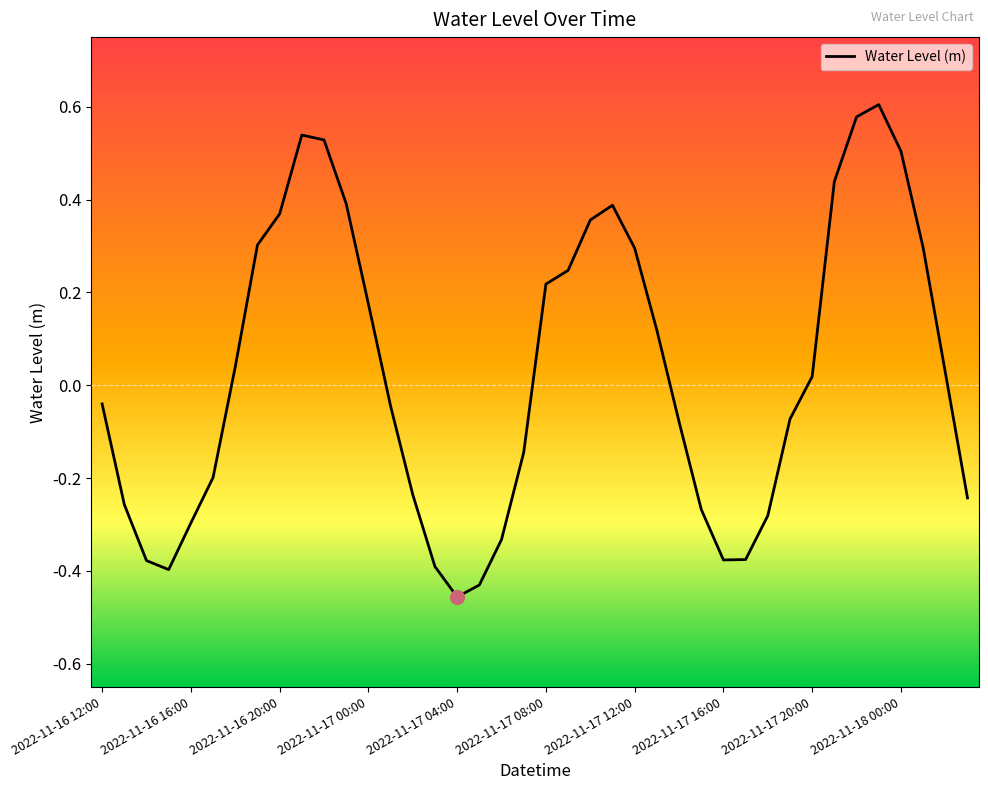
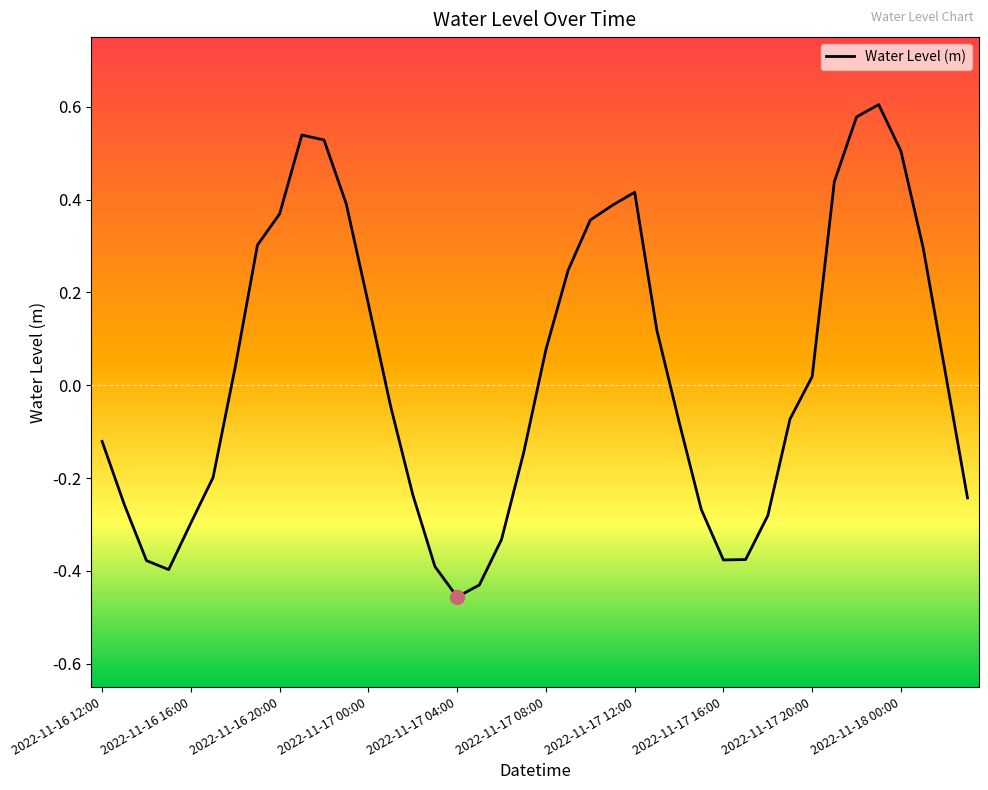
  {
    "Water Level (m)": {
-     "2022-11-16 12:00": -0.04,
+     "2022-11-16 12:00": -0.12,
      "2022-11-16 16:00": -0.30,
      "2022-11-16 20:00": 0.37,
      "2022-11-17 00:00": 0.18,
-     "2022-11-17 08:00": 0.22,
-     "2022-11-17 12:00": 0.30,
+     "2022-11-17 08:00": 0.08,
+     "2022-11-17 12:00": 0.42,
      "2022-11-17 16:00": -0.38,
      "2022-11-17 20:00": 0.02,
      "2022-11-18 00:00": 0.50
    }
  }
